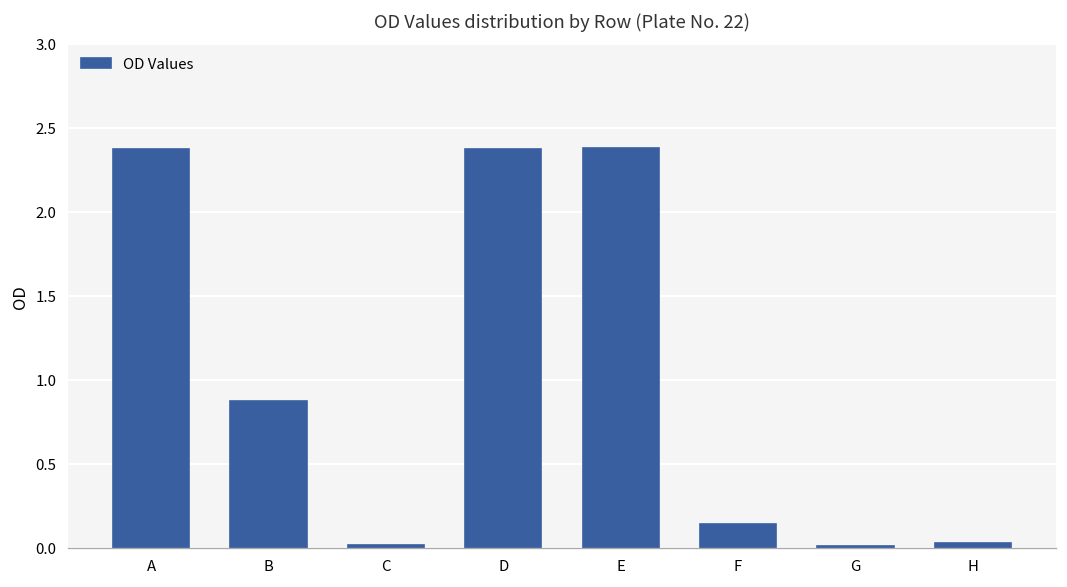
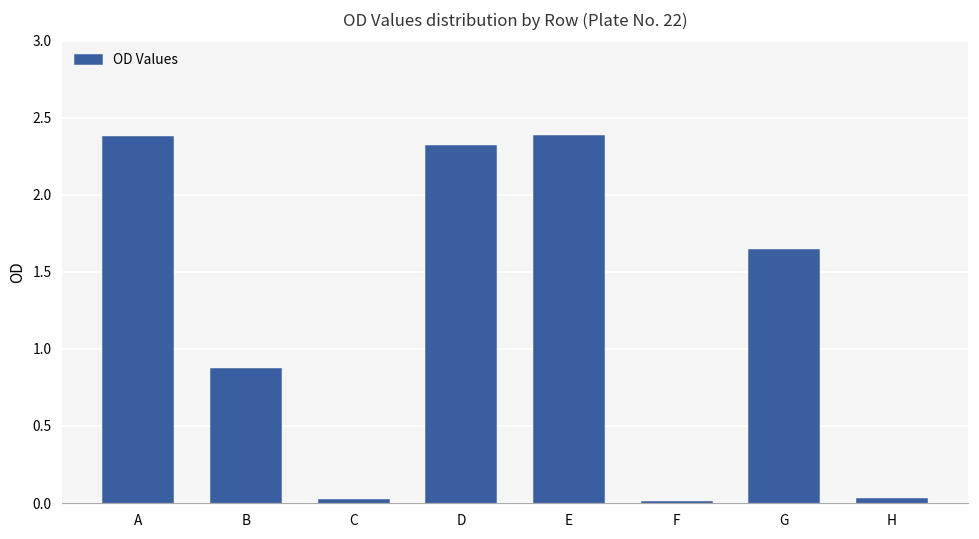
  {
    "A": 2.37,
    "B": 0.87,
    "C": 0.02,
-   "D": 2.37,
+   "D": 2.32,
    "E": 2.38,
-   "F": 0.14,
-   "G": 0.01,
+   "F": 0.01,
+   "G": 1.64,
    "H": 0.03
  }
